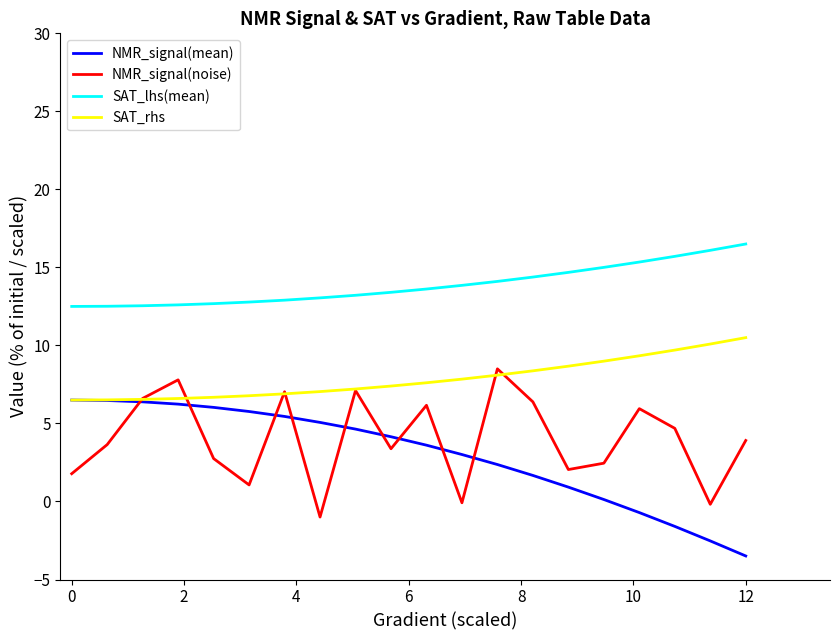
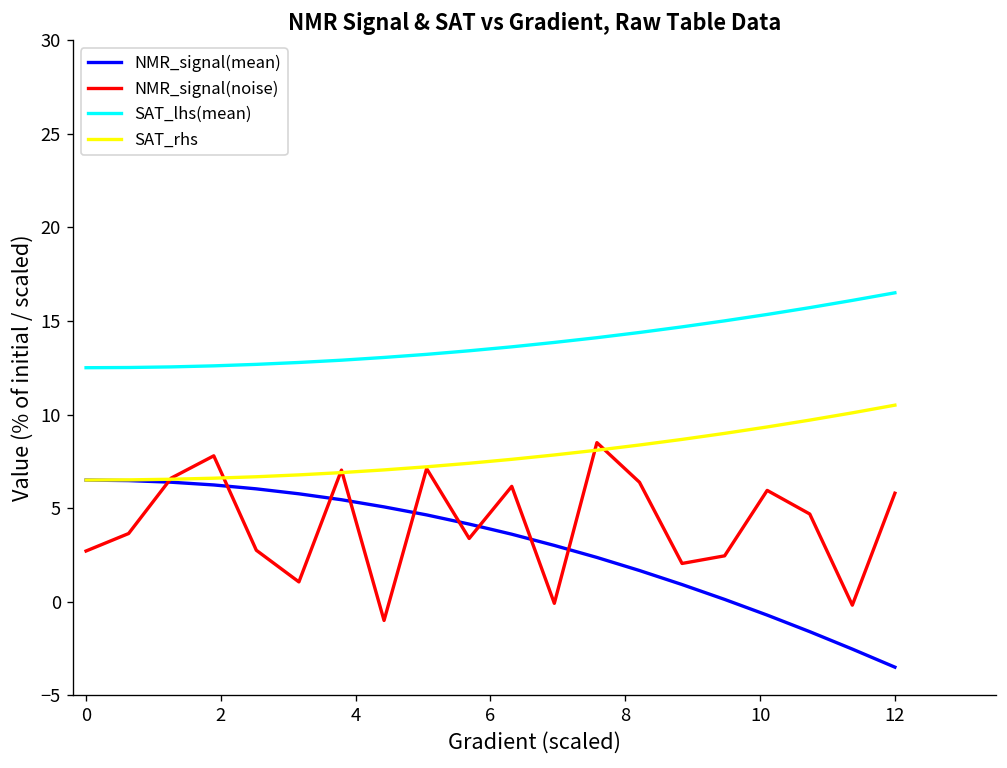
  {
    "NMR_signal(mean)": {
      "12": -3.5
    },
    "NMR_signal(noise)": {
-     "0": 1.8,
-     "12": 3.9
+     "0": 2.7,
+     "12": 5.8
    },
    "SAT_lhs(mean)": {
      "0": 12.5,
      "12": 16.5
    },
    "SAT_rhs": {
      "12": 10.5
    }
  }
